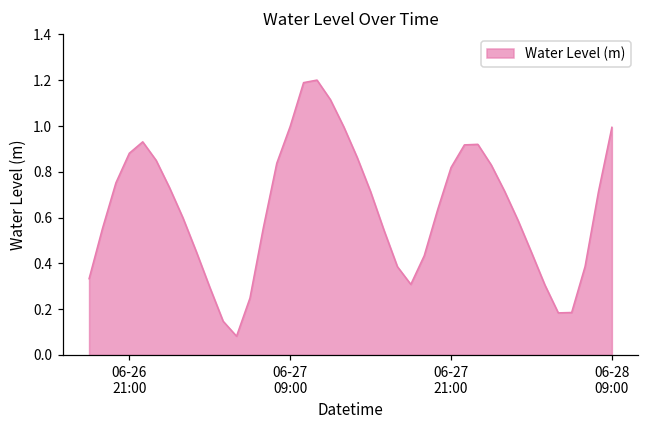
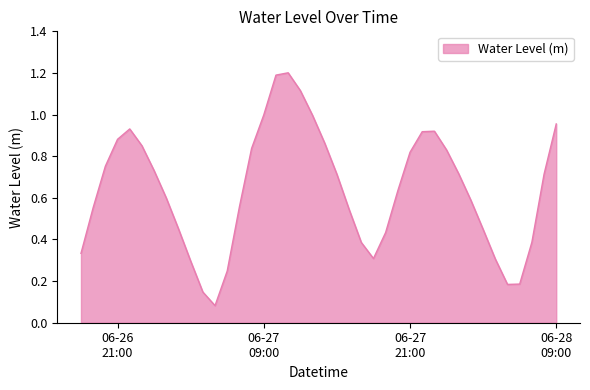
  {
    "06-26 21:00": 0.88,
    "06-27 09:00": 1.00,
    "06-27 21:00": 0.82,
-   "06-28 09:00": 0.99
+   "06-28 09:00": 0.96
  }
